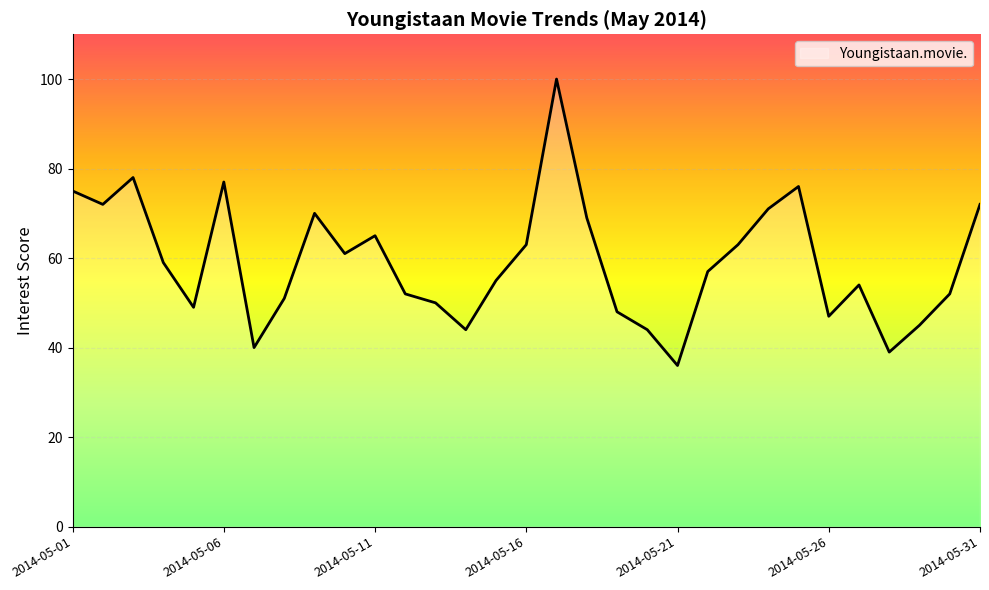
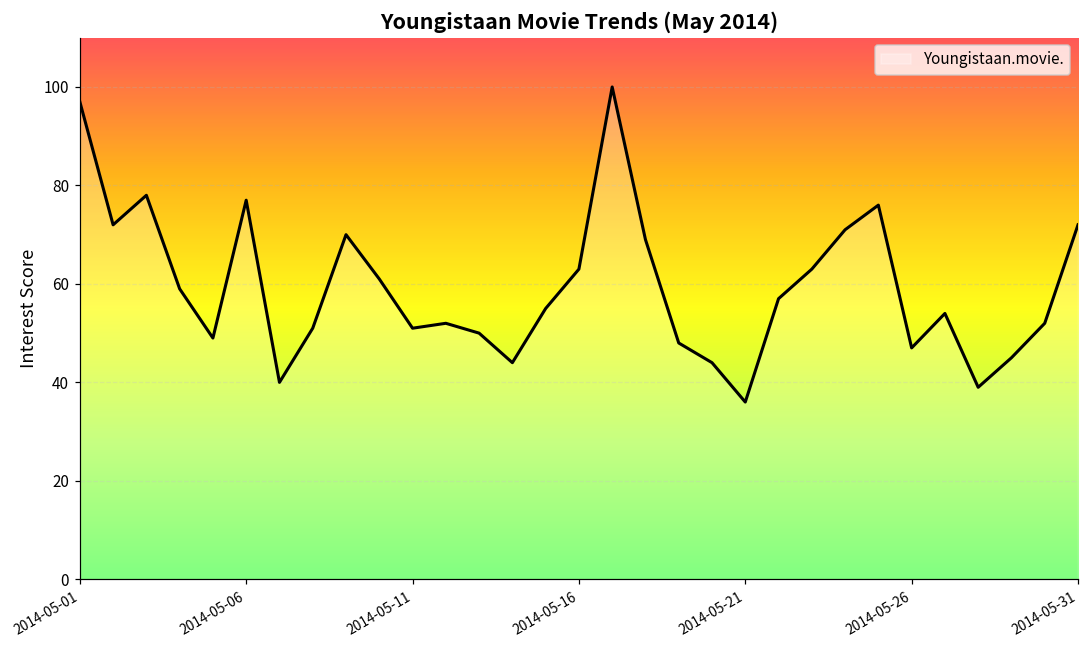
  {
-   "2014-05-01": 75,
+   "2014-05-01": 97,
    "2014-05-06": 77,
-   "2014-05-11": 65,
+   "2014-05-11": 51,
    "2014-05-16": 63,
    "2014-05-21": 36,
    "2014-05-26": 47,
    "2014-05-31": 72
  }
